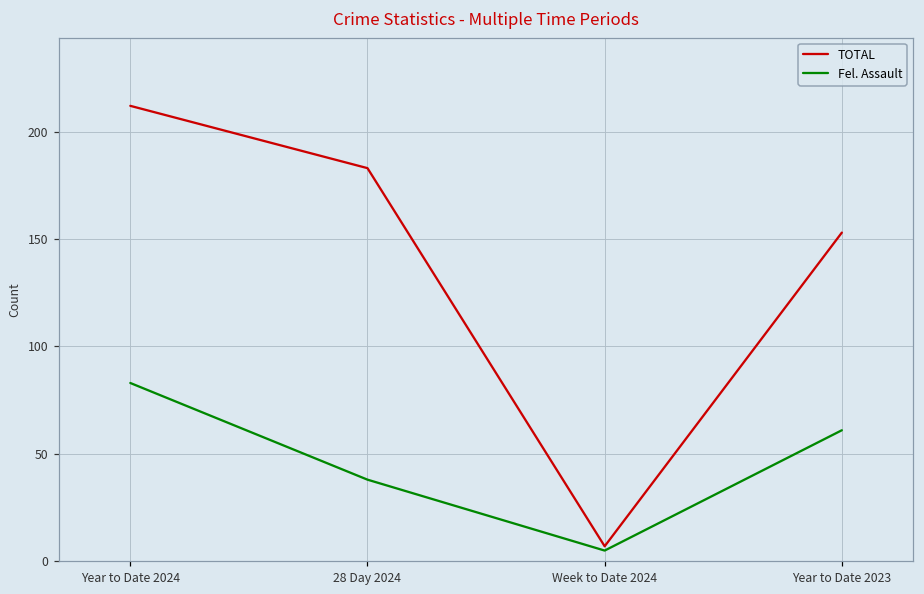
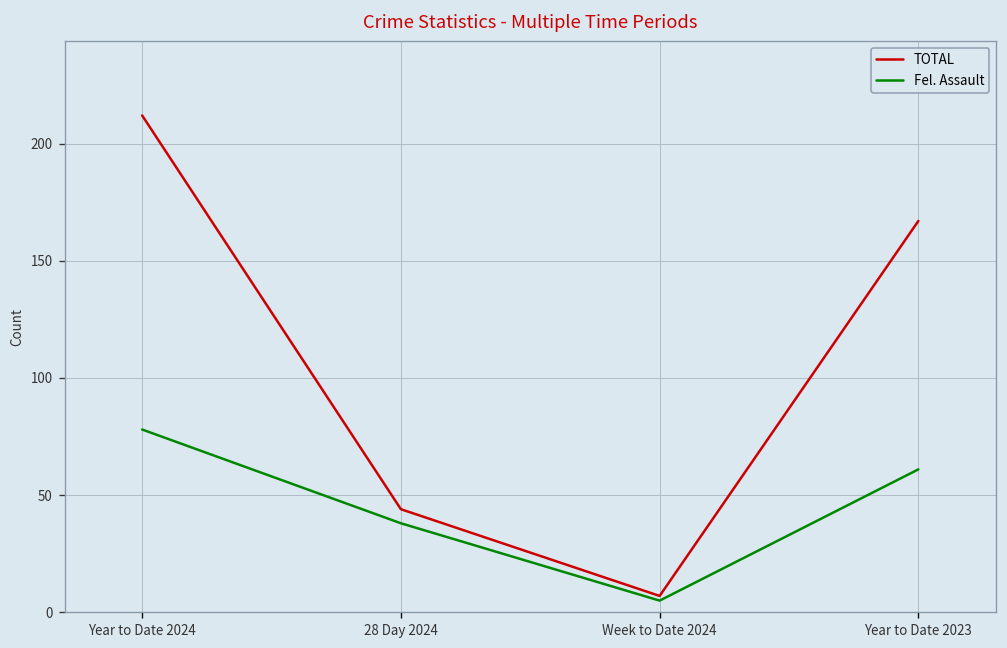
  {
    "TOTAL": {
      "Year to Date 2024": 212,
-     "28 Day 2024": 183,
+     "28 Day 2024": 44,
      "Week to Date 2024": 7,
-     "Year to Date 2023": 153
+     "Year to Date 2023": 167
    },
    "Fel. Assault": {
-     "Year to Date 2024": 83,
+     "Year to Date 2024": 78,
      "28 Day 2024": 38,
      "Week to Date 2024": 5,
      "Year to Date 2023": 61
    }
  }
